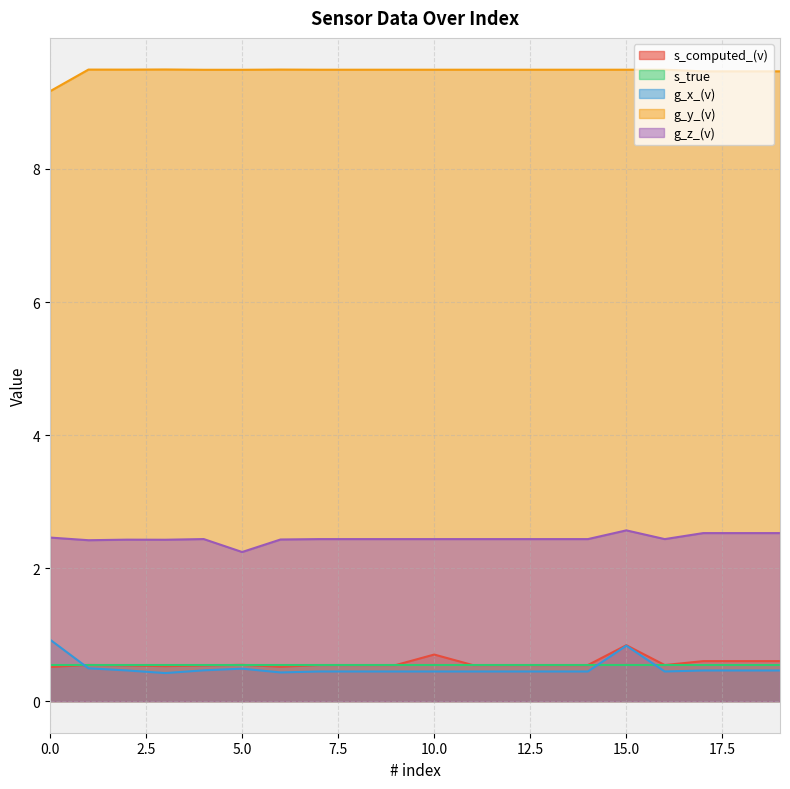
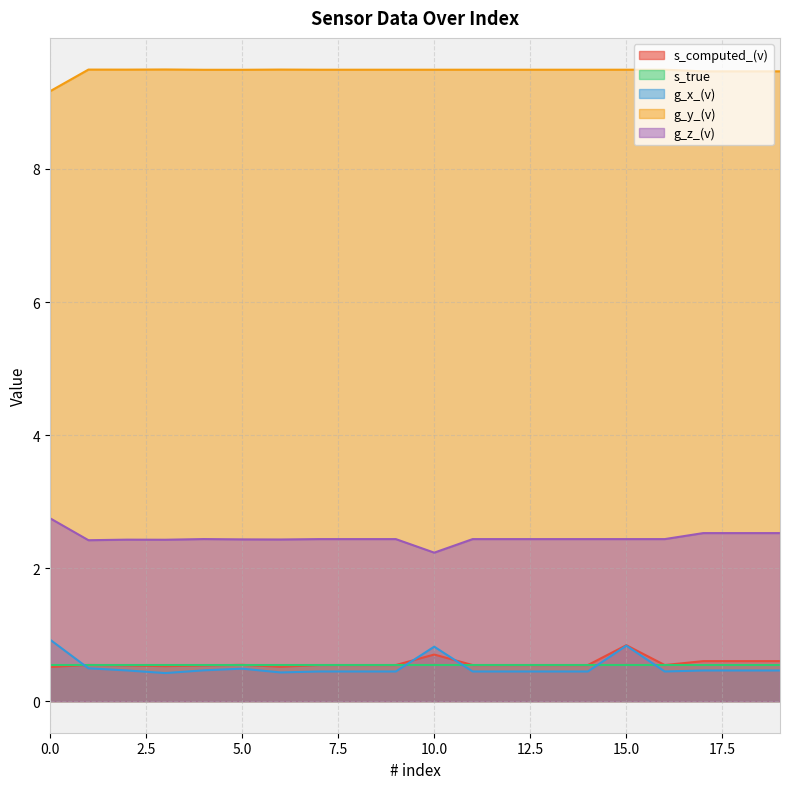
  {
    "s_computed_(v)": {
      "10.0": 0.7
    },
    "s_true": {
      "10.0": 0.5,
      "15.0": 0.5
    },
    "g_x_(v)": {
      "0.0": 0.9,
      "5.0": 0.5,
-     "10.0": 0.4
+     "10.0": 0.8
    },
    "g_y_(v)": {
      "0.0": 9.2,
      "5.0": 9.5,
      "10.0": 9.5,
      "15.0": 9.5
    },
    "g_z_(v)": {
-     "0.0": 2.5,
-     "5.0": 2.2,
-     "10.0": 2.4,
-     "15.0": 2.6
+     "0.0": 2.7,
+     "5.0": 2.4,
+     "10.0": 2.2,
+     "15.0": 2.4
    }
  }
